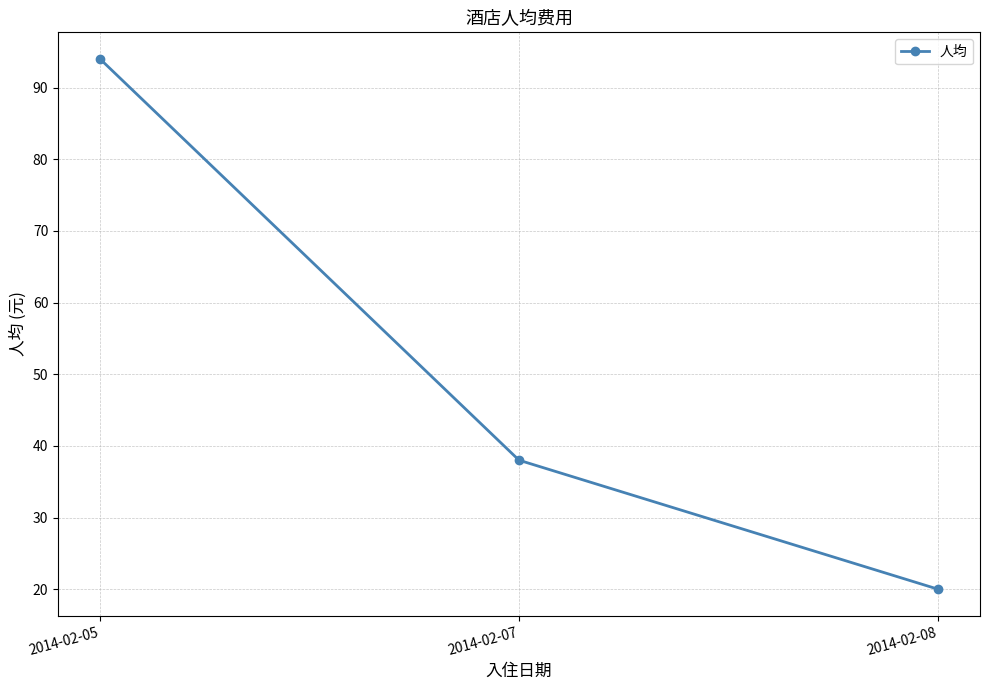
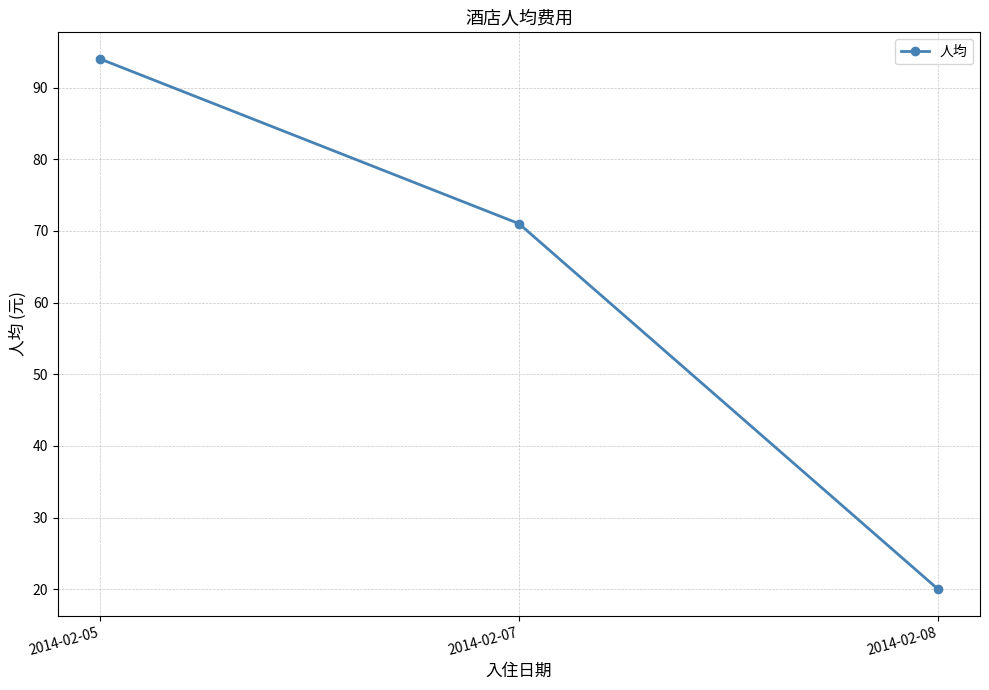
  {
    "2014-02-05": 94,
-   "2014-02-07": 38,
+   "2014-02-07": 71,
    "2014-02-08": 20
  }
